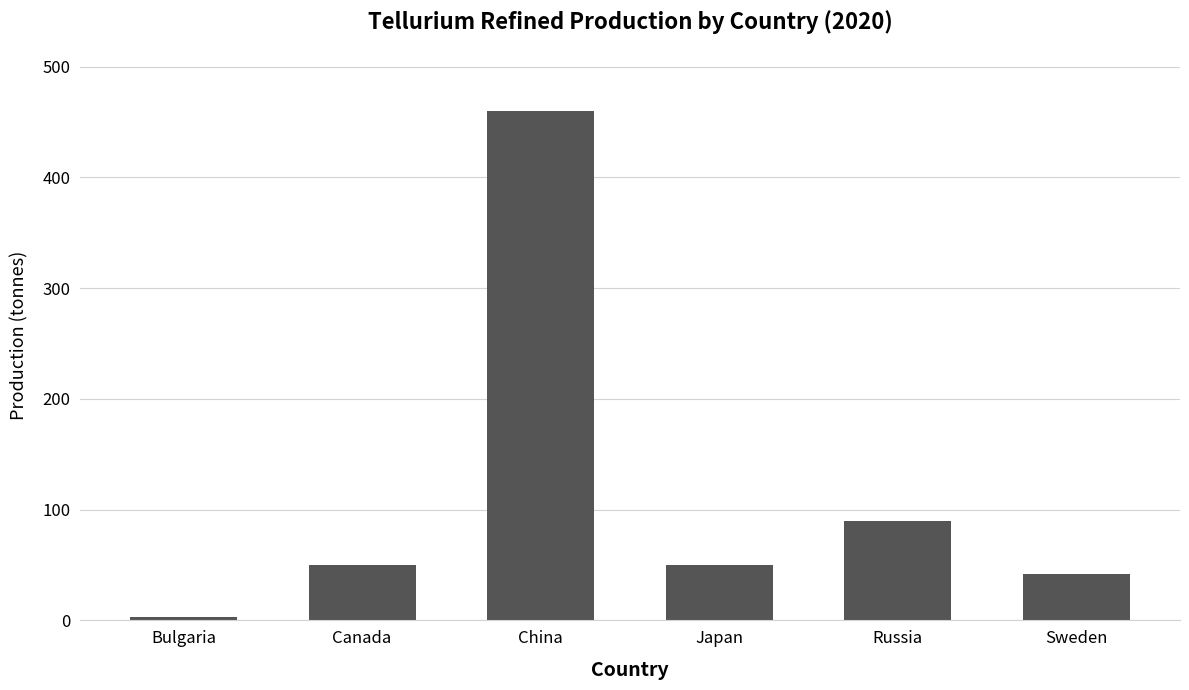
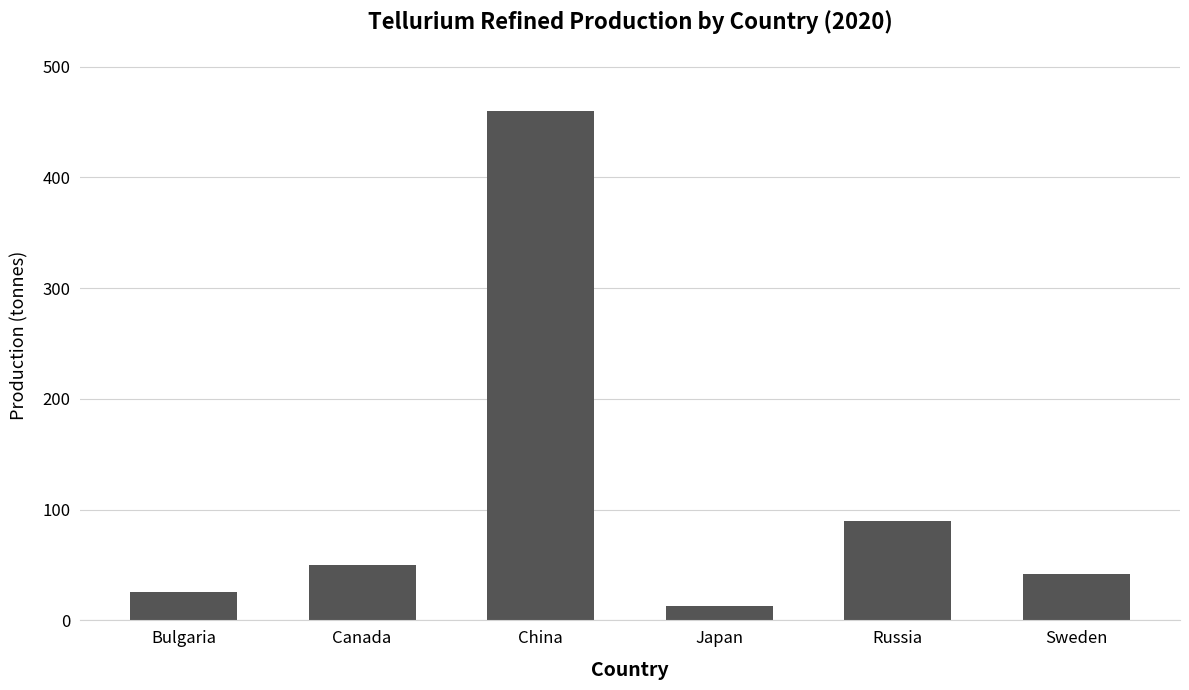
  {
-   "Bulgaria": 3,
+   "Bulgaria": 25,
    "Canada": 50,
    "China": 460,
-   "Japan": 50,
+   "Japan": 13,
    "Russia": 90,
    "Sweden": 42
  }
